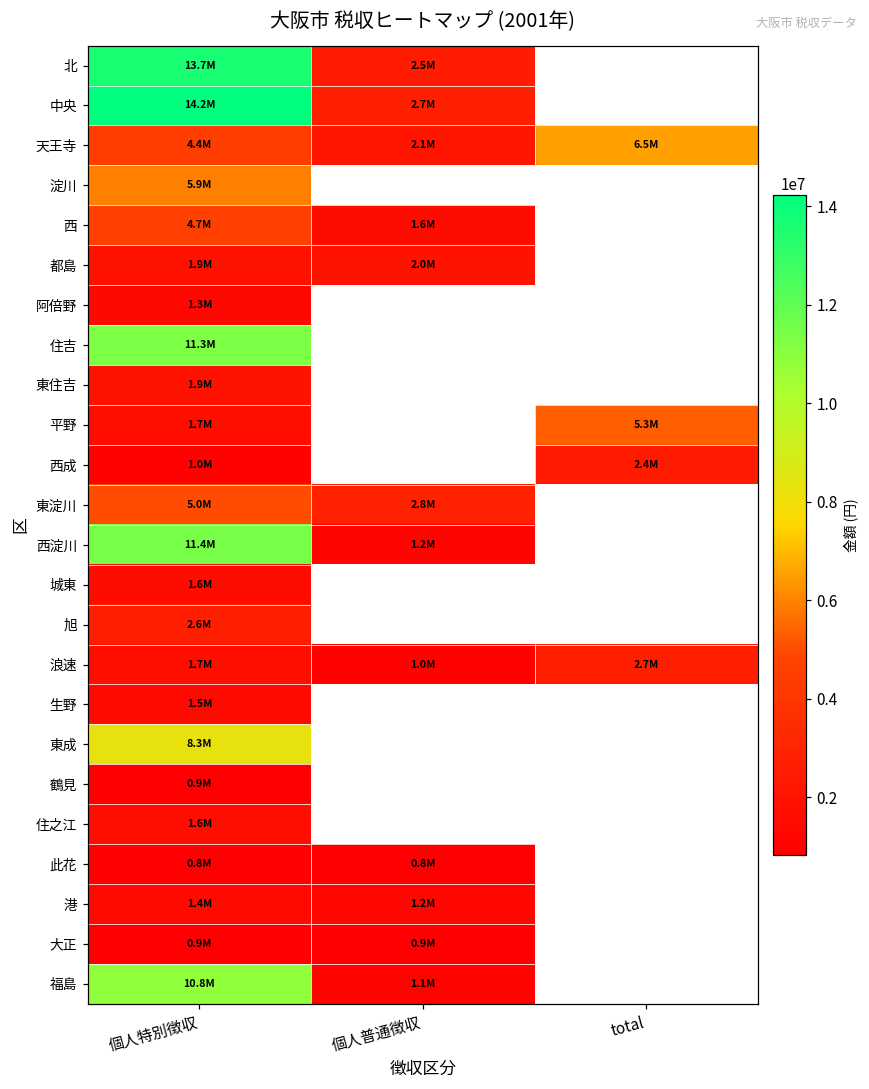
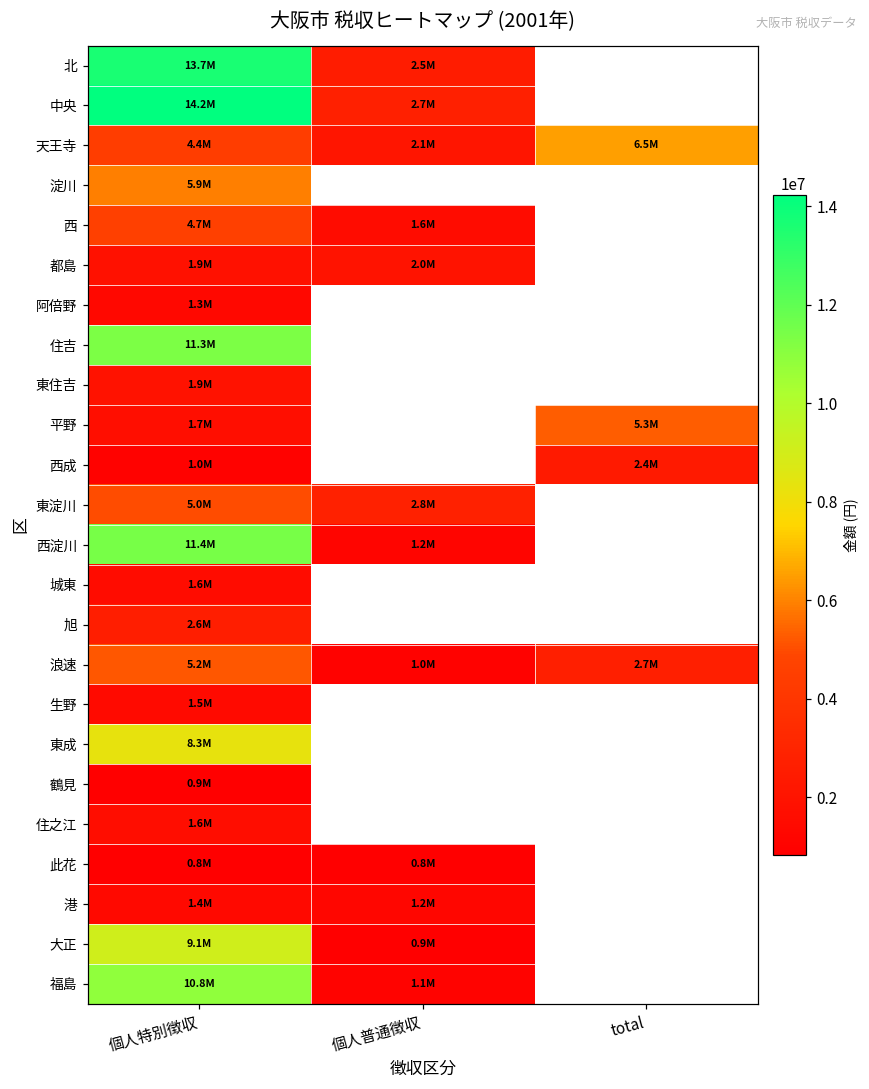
  {
    "北": {
      "個人特別徴収": "13.7M",
      "個人普通徴収": "2.5M"
    },
    "中央": {
      "個人特別徴収": "14.2M",
      "個人普通徴収": "2.7M"
    },
    "天王寺": {
      "個人特別徴収": "4.4M",
      "個人普通徴収": "2.1M",
      "total": "6.5M"
    },
    "淀川": {
      "個人特別徴収": "5.9M"
    },
    "西": {
      "個人特別徴収": "4.7M",
      "個人普通徴収": "1.6M"
    },
    "都島": {
      "個人特別徴収": "1.9M",
      "個人普通徴収": "2.0M"
    },
    "阿倍野": {
      "個人特別徴収": "1.3M"
    },
    "住吉": {
      "個人特別徴収": "11.3M"
    },
    "東住吉": {
      "個人特別徴収": "1.9M"
    },
    "平野": {
      "個人特別徴収": "1.7M",
      "total": "5.3M"
    },
    "西成": {
      "個人特別徴収": "1.0M",
      "total": "2.4M"
    },
    "東淀川": {
      "個人特別徴収": "5.0M",
      "個人普通徴収": "2.8M"
    },
    "西淀川": {
      "個人特別徴収": "11.4M",
      "個人普通徴収": "1.2M"
    },
    "城東": {
      "個人特別徴収": "1.6M"
    },
    "旭": {
      "個人特別徴収": "2.6M"
    },
    "浪速": {
-     "個人特別徴収": "1.7M",
+     "個人特別徴収": "5.2M",
      "個人普通徴収": "1.0M",
      "total": "2.7M"
    },
    "生野": {
      "個人特別徴収": "1.5M"
    },
    "東成": {
      "個人特別徴収": "8.3M"
    },
    "鶴見": {
      "個人特別徴収": "0.9M"
    },
    "住之江": {
      "個人特別徴収": "1.6M"
    },
    "此花": {
      "個人特別徴収": "0.8M",
      "個人普通徴収": "0.8M"
    },
    "港": {
      "個人特別徴収": "1.4M",
      "個人普通徴収": "1.2M"
    },
    "大正": {
-     "個人特別徴収": "0.9M",
+     "個人特別徴収": "9.1M",
      "個人普通徴収": "0.9M"
    },
    "福島": {
      "個人特別徴収": "10.8M",
      "個人普通徴収": "1.1M"
    }
  }
